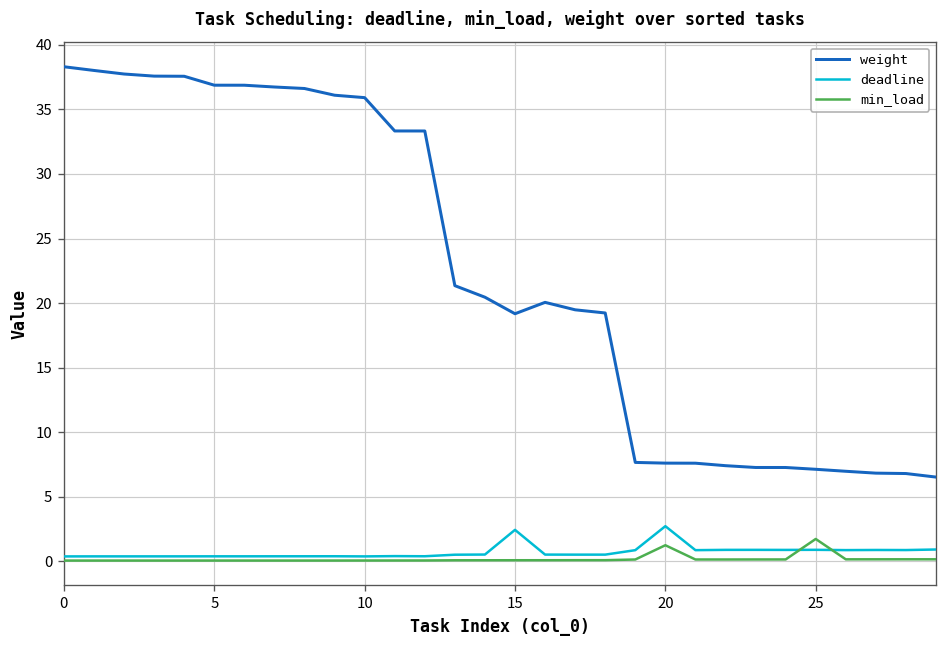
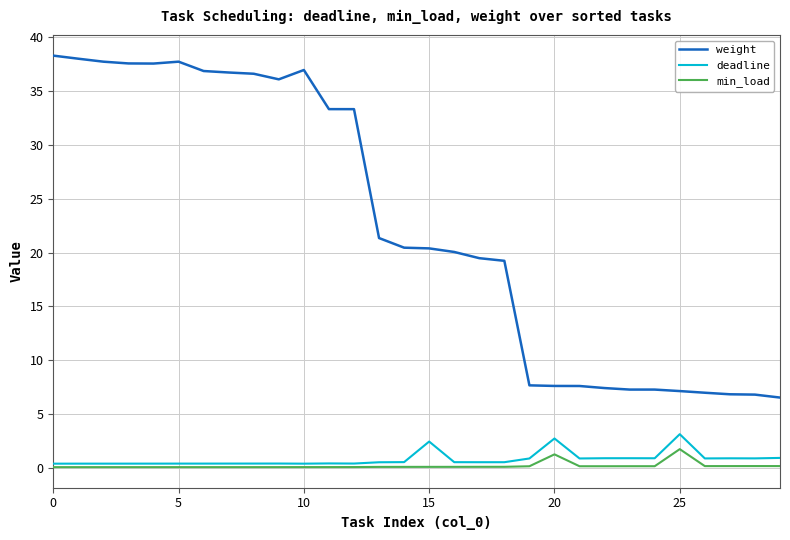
  {
    "weight": {
      "0": 38.3,
-     "5": 36.9,
-     "10": 35.9,
-     "15": 19.2,
+     "5": 37.7,
+     "10": 37.0,
+     "15": 20.4,
      "20": 7.6,
      "25": 7.1
    },
    "deadline": {
      "0": 0.4,
      "5": 0.4,
      "10": 0.4,
      "15": 2.4,
      "20": 2.7,
-     "25": 0.9
+     "25": 3.1
    },
    "min_load": {
      "0": 0.1,
      "5": 0.1,
      "10": 0.1,
      "15": 0.1,
      "20": 1.3,
      "25": 1.7
    }
  }
